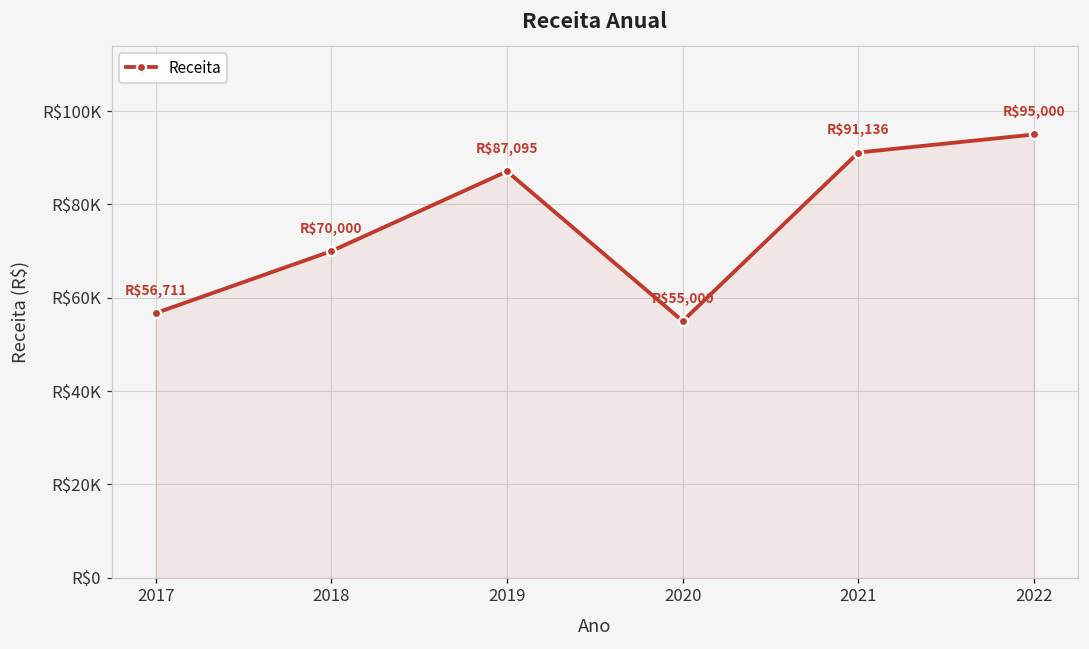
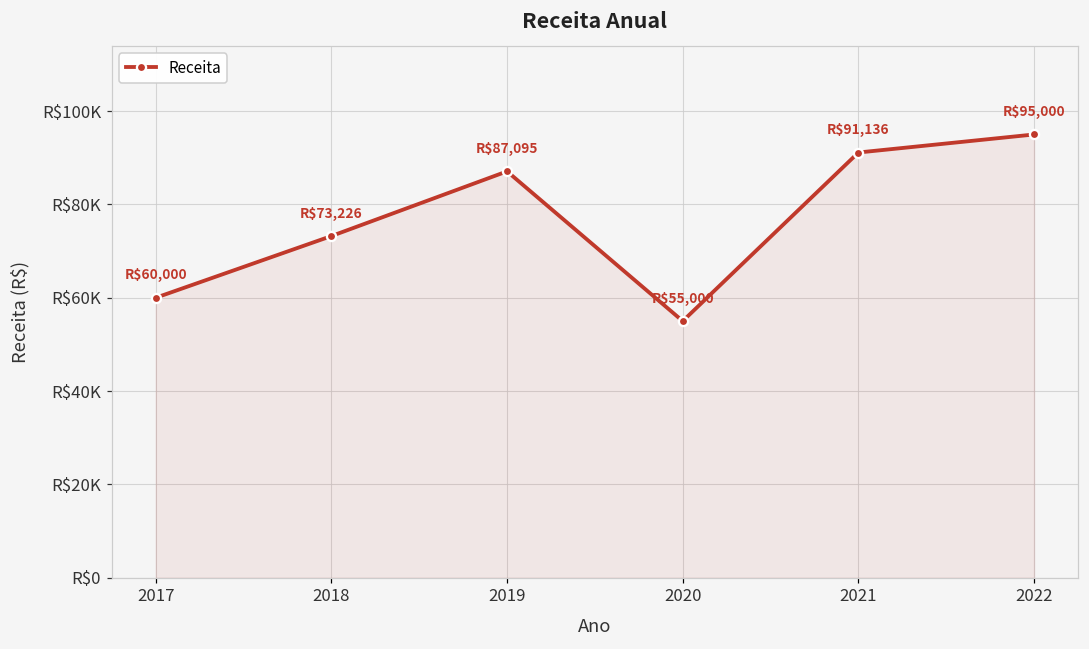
  {
-   "2017": "$56,711",
-   "2018": "$70,000",
+   "2017": "$60,000",
+   "2018": "$73,226",
    "2019": "$87,095",
    "2020": "$55,000",
    "2021": "$91,136",
    "2022": "$95,000"
  }
